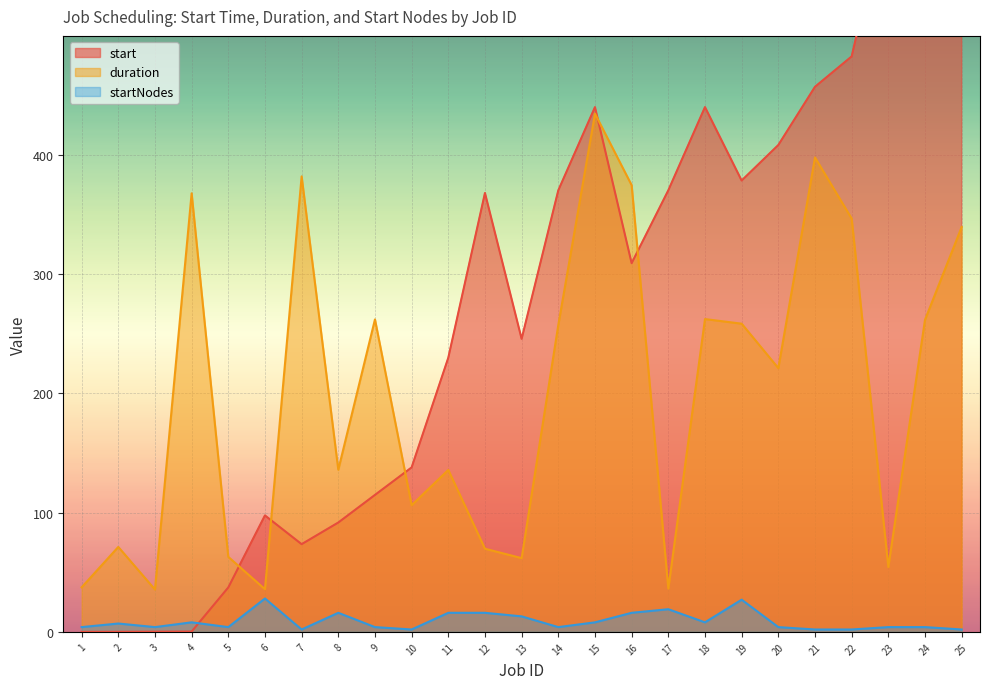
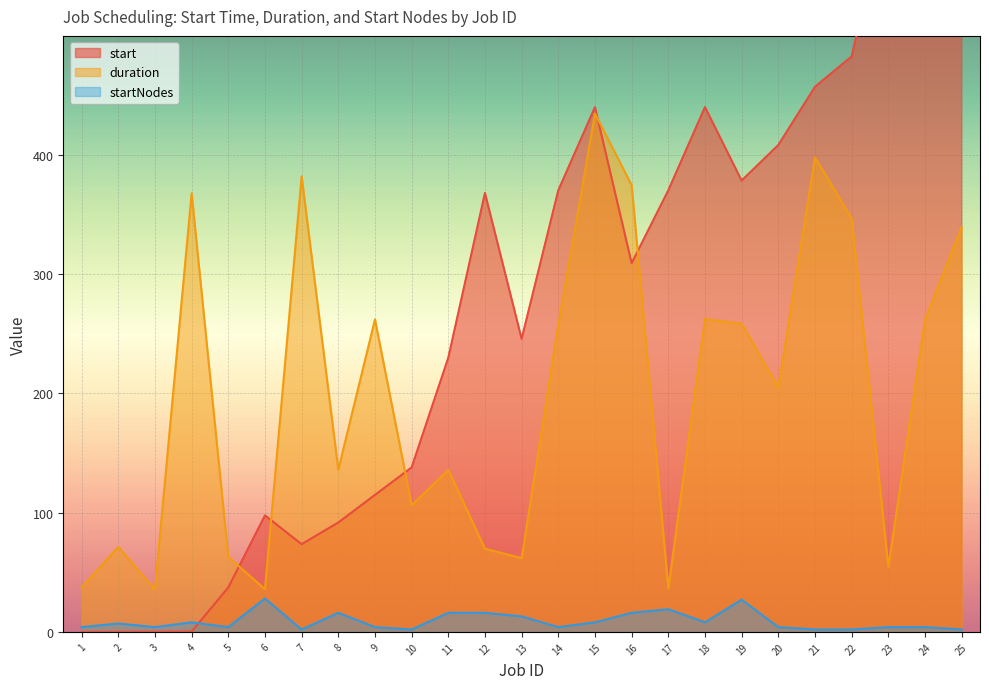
  {
    "start": {
      "1": 0,
      "2": 0,
      "3": 0,
      "4": 0,
      "5": 37,
      "6": 98,
      "7": 74,
      "8": 92,
      "9": 115,
      "10": 138,
      "11": 230,
      "12": 368,
      "13": 246,
      "14": 370,
      "15": 440,
      "16": 309,
      "17": 370,
      "18": 440,
      "19": 379,
      "20": 408,
      "21": 457,
      "22": 483
    },
    "duration": {
      "1": 37,
      "2": 71,
      "3": 36,
      "4": 368,
      "5": 63,
      "6": 36,
      "7": 382,
      "8": 136,
      "9": 262,
      "10": 106,
      "11": 136,
      "12": 70,
      "13": 62,
      "14": 257,
      "15": 435,
      "16": 375,
      "17": 36,
      "18": 262,
      "19": 258,
-     "20": 221,
+     "20": 205,
      "21": 398,
      "22": 347,
      "23": 54,
      "24": 262,
      "25": 340
    },
    "startNodes": {
      "1": 4,
      "2": 7,
      "3": 4,
      "4": 8,
      "5": 4,
      "6": 28,
      "7": 2,
      "8": 16,
      "9": 4,
      "10": 2,
      "11": 16,
      "12": 16,
      "13": 13,
      "14": 4,
      "15": 8,
      "16": 16,
      "17": 19,
      "18": 8,
      "19": 27,
      "20": 4,
      "21": 2,
      "22": 2,
      "23": 4,
      "24": 4,
      "25": 2
    }
  }
